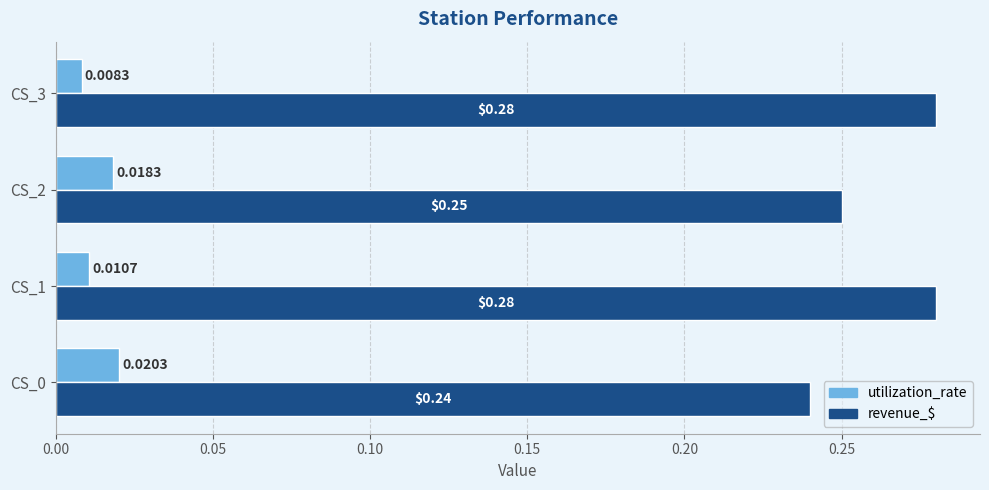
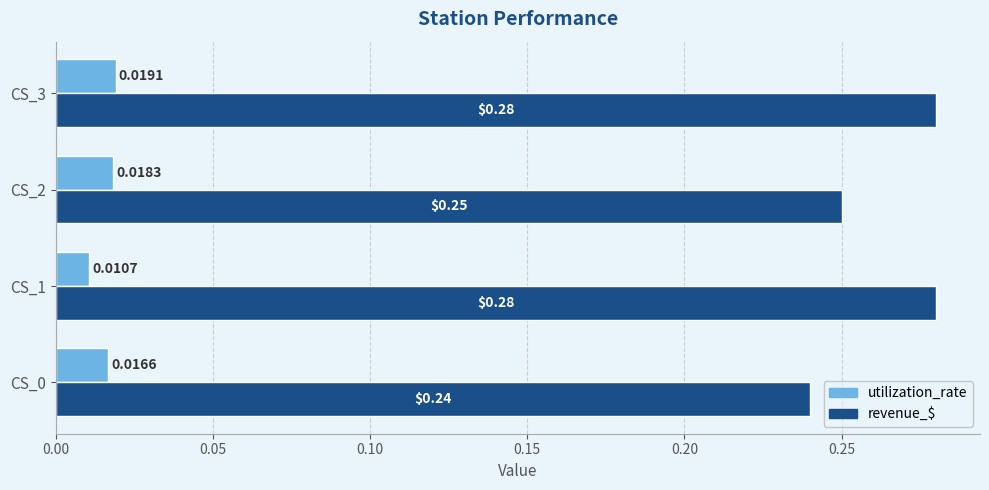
  {
    "utilization_rate": {
-     "CS_3": "0.0083",
+     "CS_3": "0.0191",
      "CS_2": "0.0183",
      "CS_1": "0.0107",
-     "CS_0": "0.0203"
+     "CS_0": "0.0166"
    },
    "revenue_$": {
      "CS_3": "$0.28",
      "CS_2": "$0.25",
      "CS_1": "$0.28",
      "CS_0": "$0.24"
    }
  }
